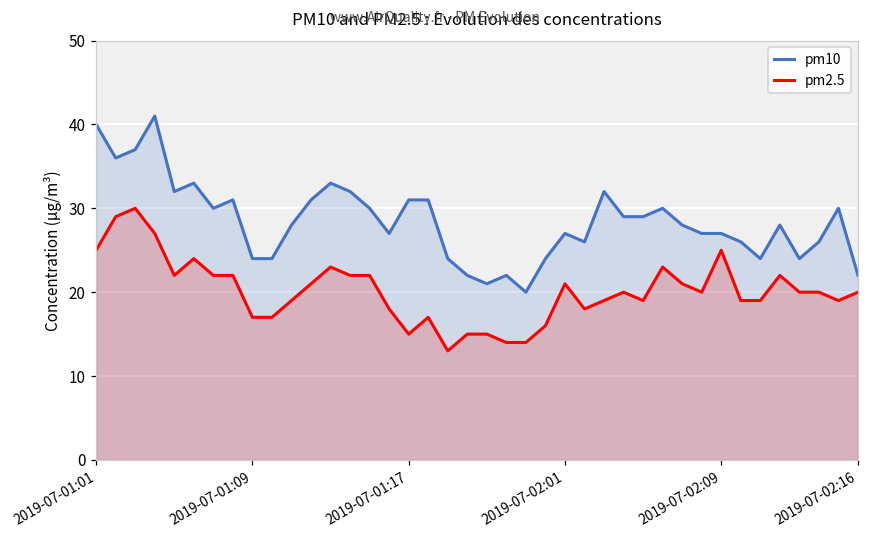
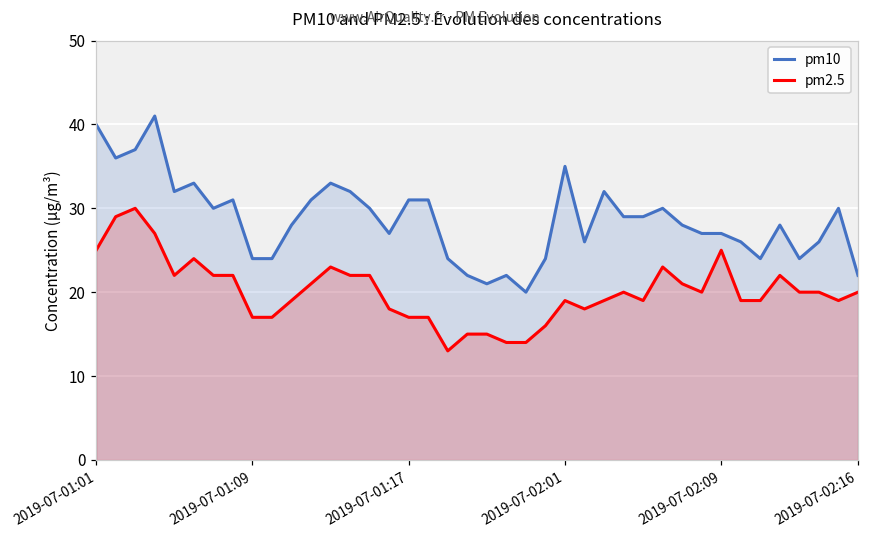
  {
    "pm10": {
      "2019-07-01:01": 40,
      "2019-07-01:09": 24,
      "2019-07-01:17": 31,
-     "2019-07-02:01": 27,
+     "2019-07-02:01": 35,
      "2019-07-02:09": 27,
      "2019-07-02:16": 22
    },
    "pm2.5": {
      "2019-07-01:01": 25,
      "2019-07-01:09": 17,
-     "2019-07-01:17": 15,
-     "2019-07-02:01": 21,
+     "2019-07-01:17": 17,
+     "2019-07-02:01": 19,
      "2019-07-02:09": 25,
      "2019-07-02:16": 20
    }
  }
